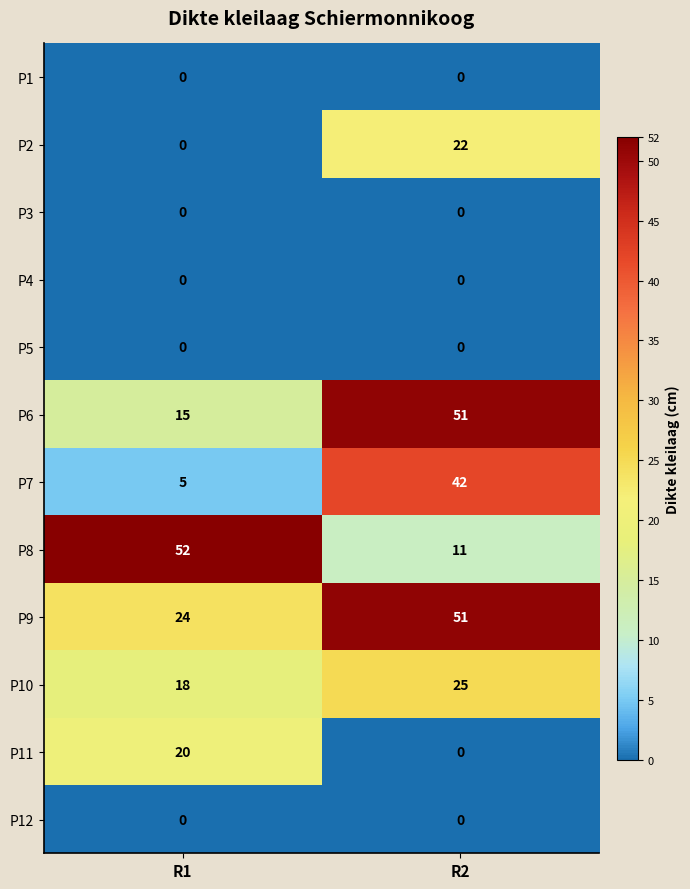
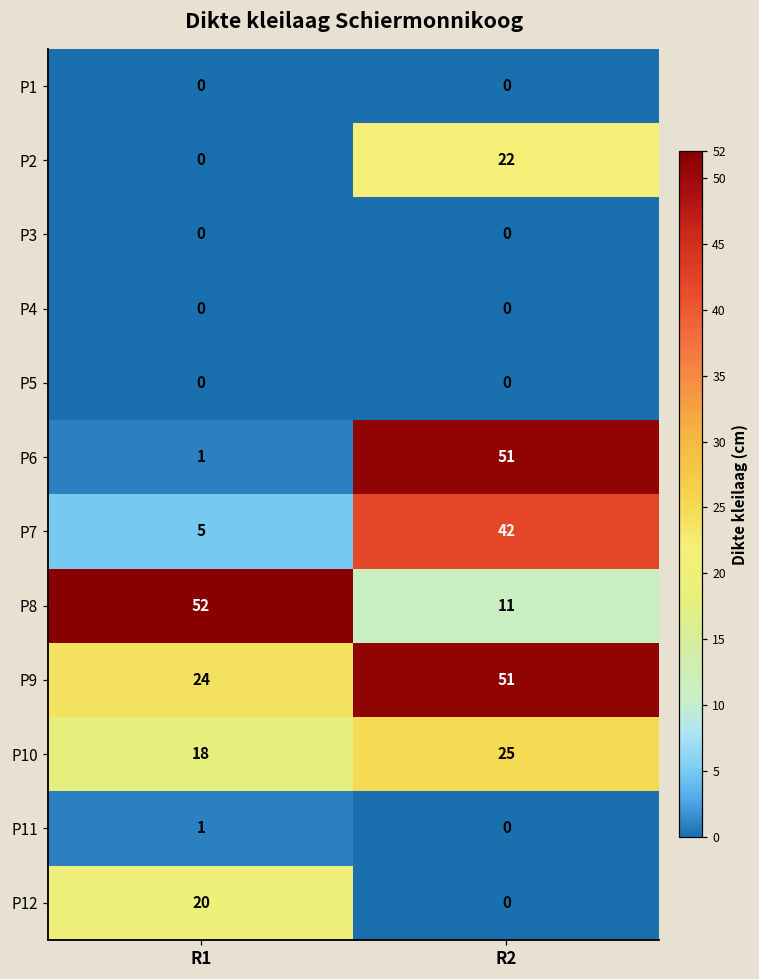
  {
    "P1": {
      "R1": 0,
      "R2": 0
    },
    "P2": {
      "R1": 0,
      "R2": 22
    },
    "P3": {
      "R1": 0,
      "R2": 0
    },
    "P4": {
      "R1": 0,
      "R2": 0
    },
    "P5": {
      "R1": 0,
      "R2": 0
    },
    "P6": {
-     "R1": 15,
+     "R1": 1,
      "R2": 51
    },
    "P7": {
      "R1": 5,
      "R2": 42
    },
    "P8": {
      "R1": 52,
      "R2": 11
    },
    "P9": {
      "R1": 24,
      "R2": 51
    },
    "P10": {
      "R1": 18,
      "R2": 25
    },
    "P11": {
-     "R1": 20,
+     "R1": 1,
      "R2": 0
    },
    "P12": {
-     "R1": 0,
+     "R1": 20,
      "R2": 0
    }
  }
